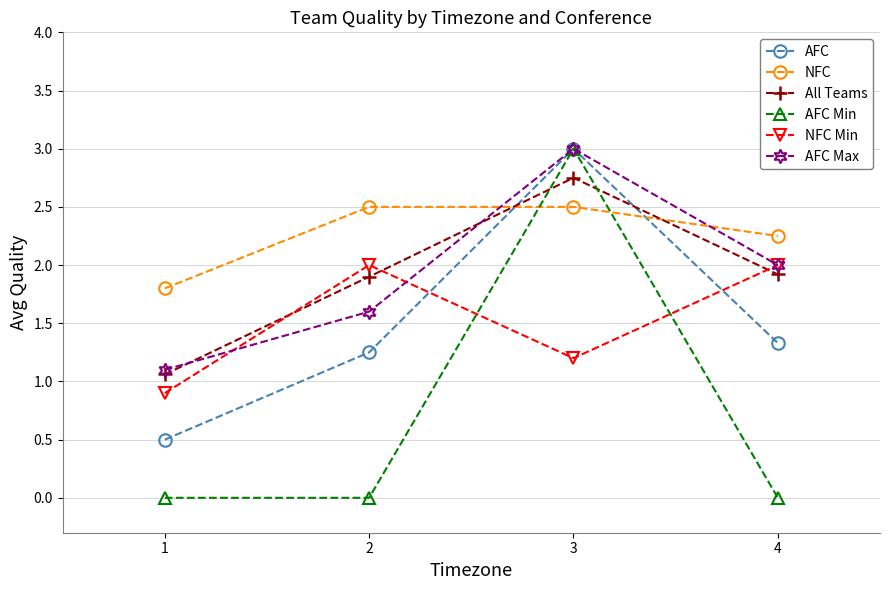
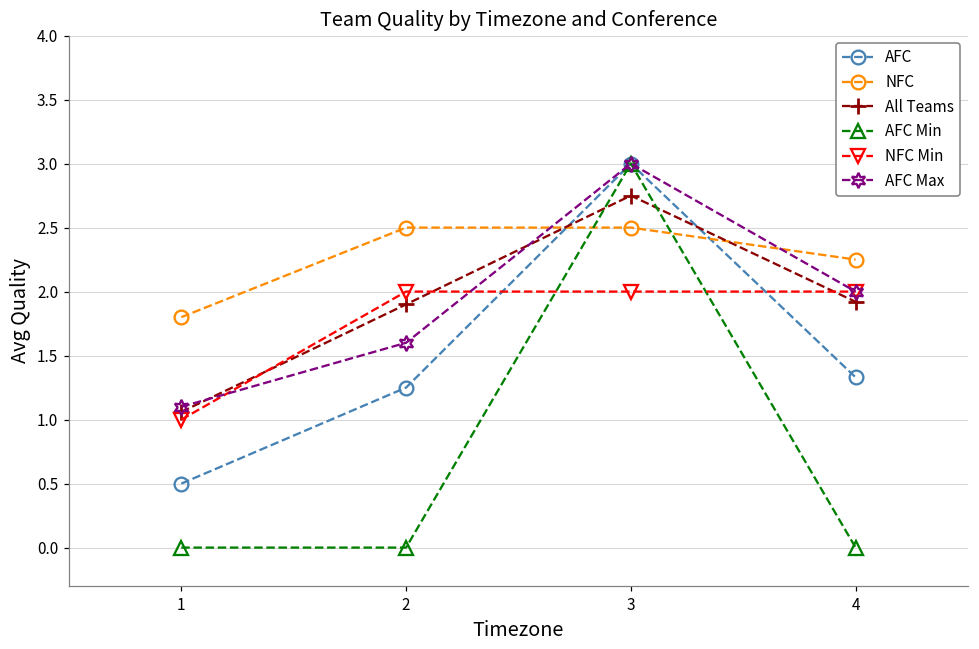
  {
    "AFC": {
      "1": 0.5,
      "2": 1.25,
      "4": 1.33
    },
    "NFC": {
      "1": 1.8,
      "2": 2.5,
      "3": 2.5,
      "4": 2.25
    },
    "All Teams": {
      "1": 1.06,
      "2": 1.9,
      "3": 2.75,
      "4": 1.9
    },
    "AFC Min": {
      "1": 0.0,
      "2": 0.0,
      "4": 0.0
    },
    "NFC Min": {
-     "1": 0.9,
+     "1": 1.0,
      "2": 2.0,
-     "3": 1.2
+     "3": 2.0
    },
    "AFC Max": {
      "1": 1.1,
      "2": 1.6
    }
  }
